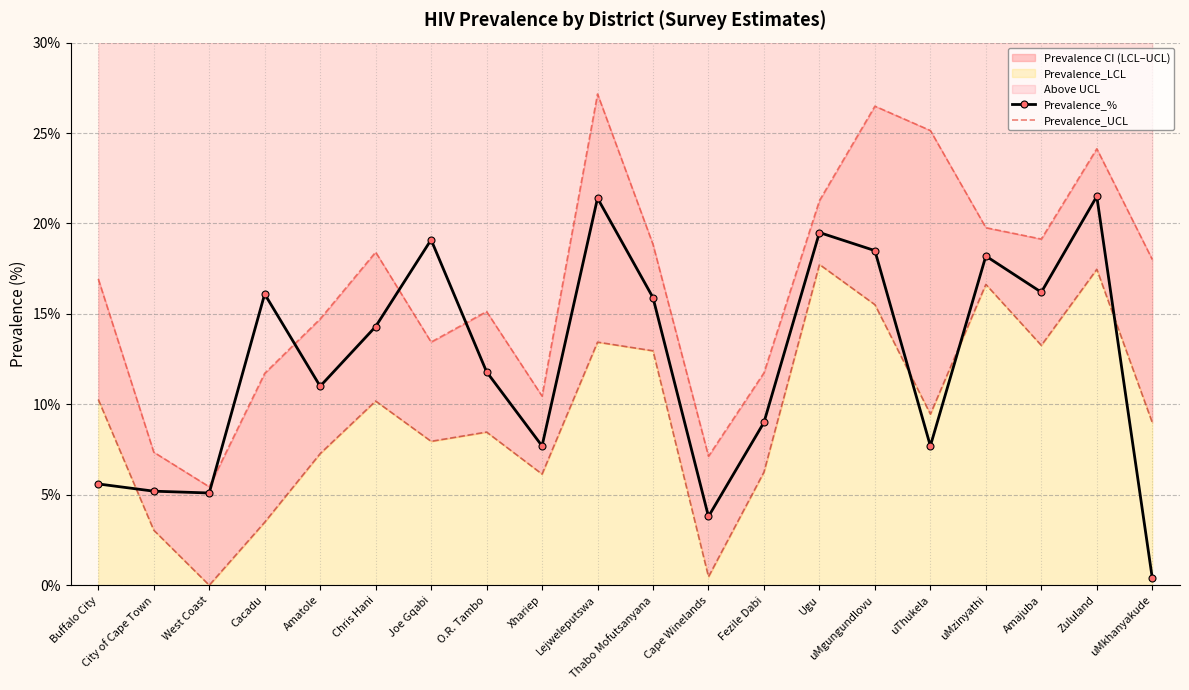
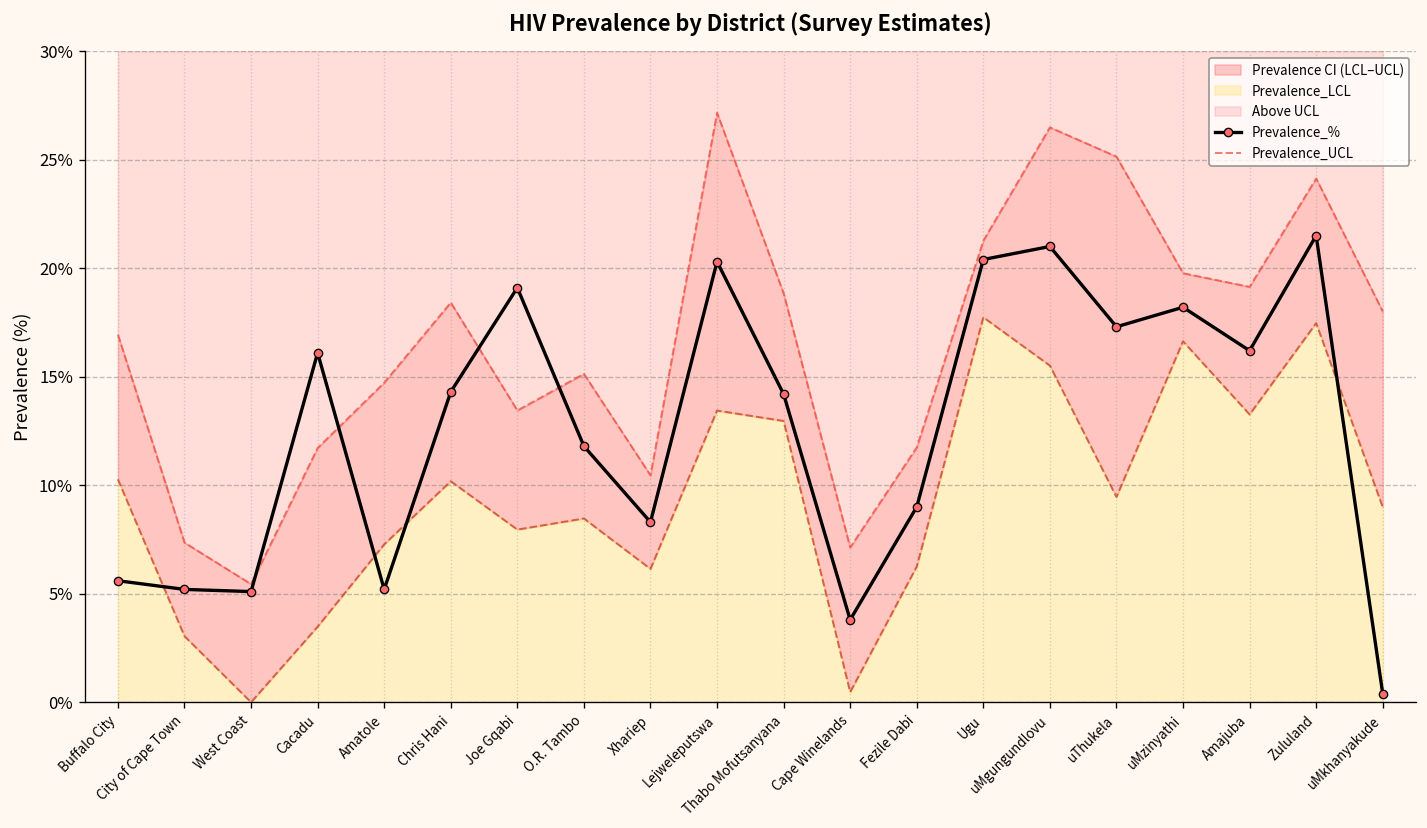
  {
    "Prevalence_%": {
      "Buffalo City": "5.6%",
      "City of Cape Town": "5.2%",
      "West Coast": "5.1%",
      "Cacadu": "16.1%",
-     "Amatole": "11.0%",
+     "Amatole": "5.2%",
      "Chris Hani": "14.3%",
      "Joe Gqabi": "19.1%",
      "O.R. Tambo": "11.8%",
-     "Xhariep": "7.7%",
-     "Lejweleputswa": "21.4%",
-     "Thabo Mofutsanyana": "15.9%",
+     "Xhariep": "8.3%",
+     "Lejweleputswa": "20.3%",
+     "Thabo Mofutsanyana": "14.2%",
      "Cape Winelands": "3.8%",
      "Fezile Dabi": "9.0%",
-     "Ugu": "19.5%",
-     "uMgungundlovu": "18.5%",
-     "uThukela": "7.7%",
+     "Ugu": "20.4%",
+     "uMgungundlovu": "21.0%",
+     "uThukela": "17.3%",
      "uMzinyathi": "18.2%",
      "Amajuba": "16.2%",
      "Zululand": "21.5%",
      "uMkhanyakude": "0.4%"
    }
  }
